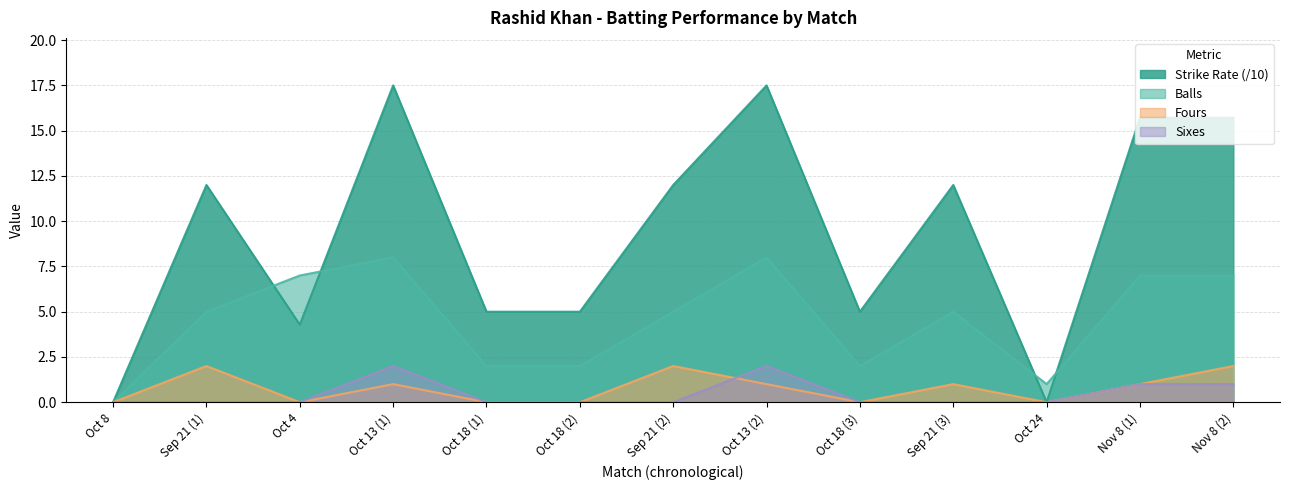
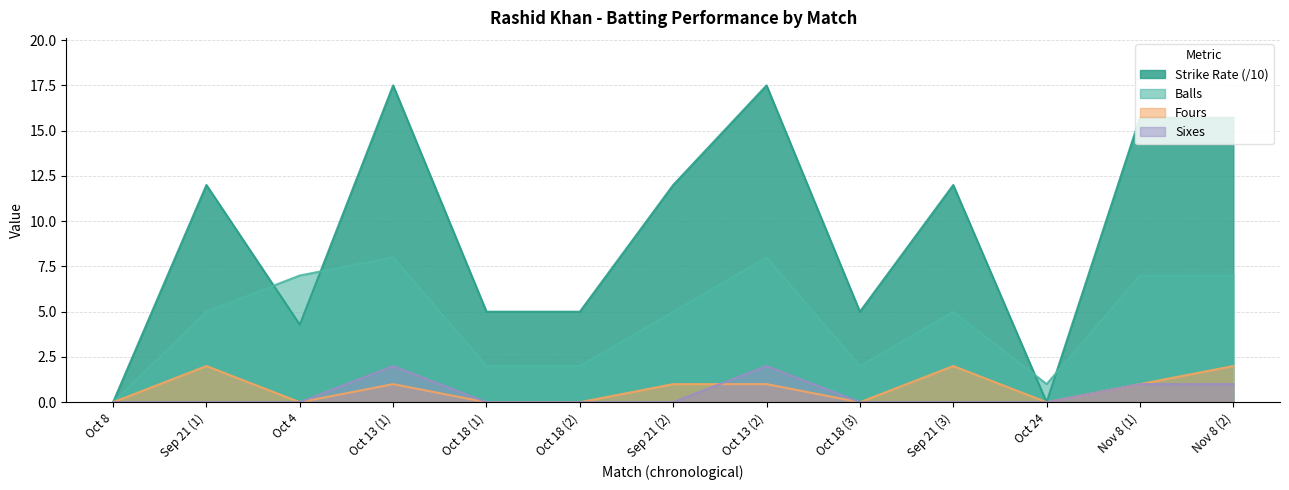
  {
    "Fours": {
      "Sep 21 (1)": 2,
      "Oct 13 (1)": 1,
-     "Sep 21 (2)": 2,
+     "Sep 21 (2)": 1,
      "Oct 13 (2)": 1,
-     "Sep 21 (3)": 1,
+     "Sep 21 (3)": 2,
      "Nov 8 (2)": 2
    },
    "Sixes": {
      "Sep 21 (1)": 0,
      "Oct 13 (1)": 2,
      "Sep 21 (2)": 0,
      "Oct 13 (2)": 2,
      "Sep 21 (3)": 0,
      "Nov 8 (2)": 1
    }
  }
